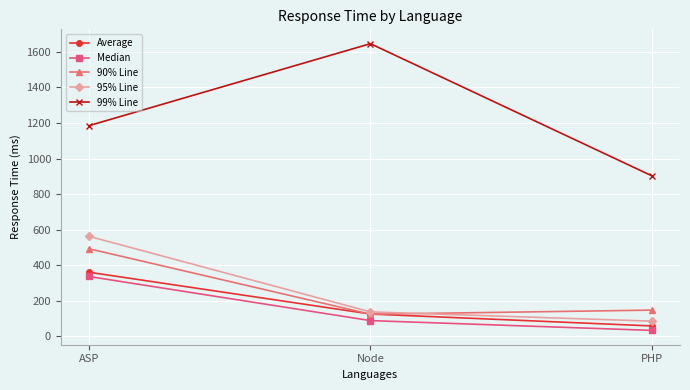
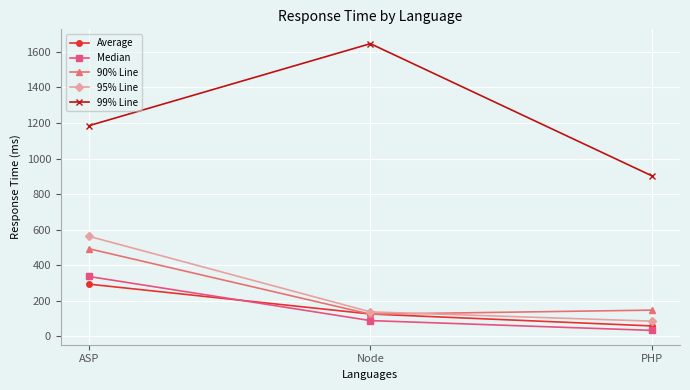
  {
    "Average": {
-     "ASP": 360,
+     "ASP": 290,
      "PHP": 60
    },
    "95% Line": {
      "ASP": 560,
      "PHP": 90
    },
    "99% Line": {
      "ASP": 1190,
      "Node": 1650,
      "PHP": 900
    }
  }
